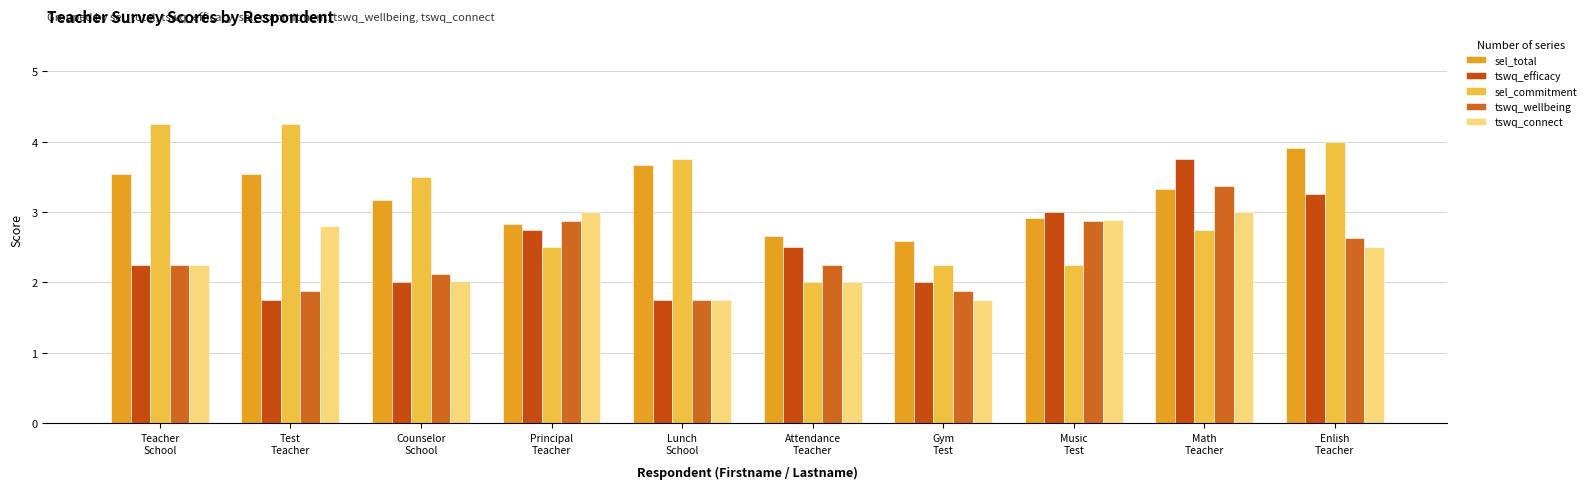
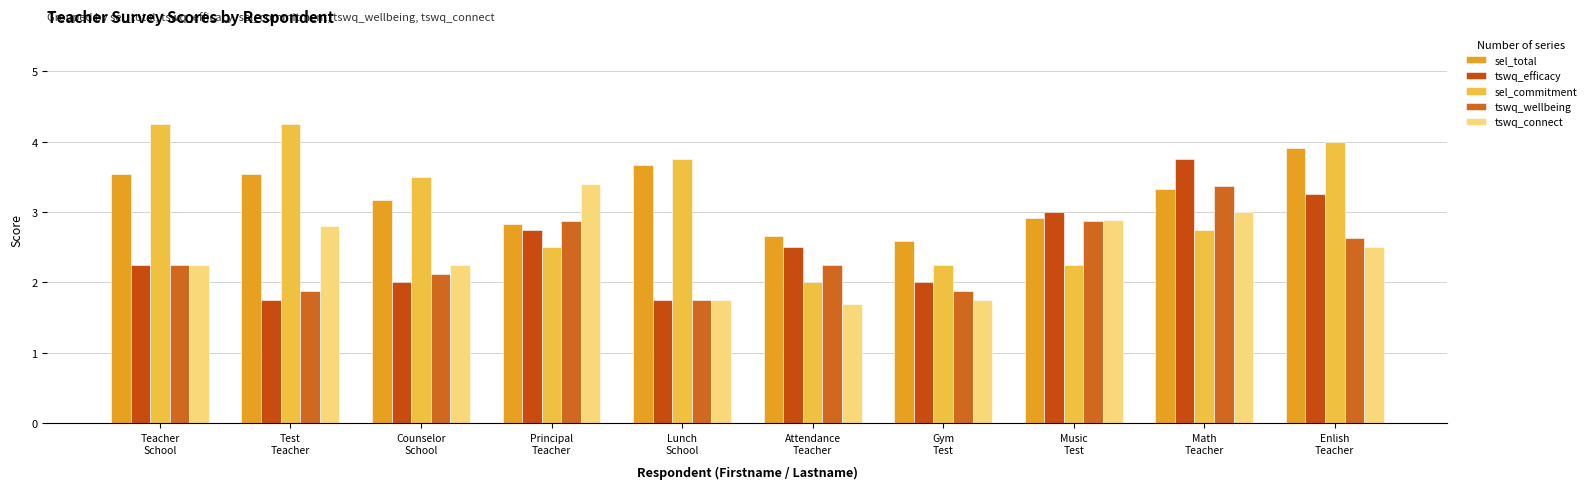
  {
    "tswq_connect": {
      "Teacher School": 2.3,
      "Test Teacher": 2.8,
-     "Counselor School": 2.0,
-     "Principal Teacher": 3.0,
+     "Counselor School": 2.3,
+     "Principal Teacher": 3.4,
      "Lunch School": 1.8,
-     "Attendance Teacher": 2.0,
+     "Attendance Teacher": 1.7,
      "Gym Test": 1.8,
      "Music Test": 2.9,
      "Math Teacher": 3.0,
      "Enlish Teacher": 2.5
    }
  }
